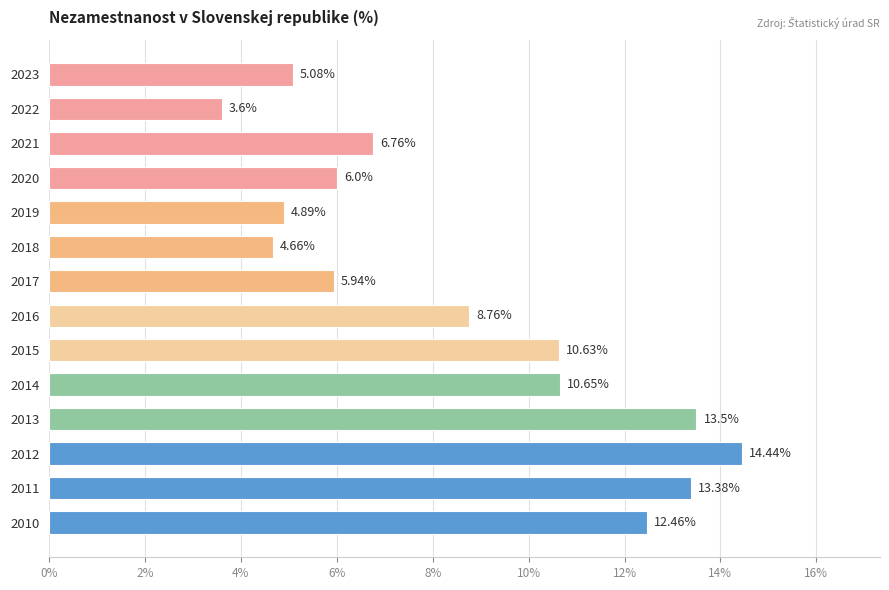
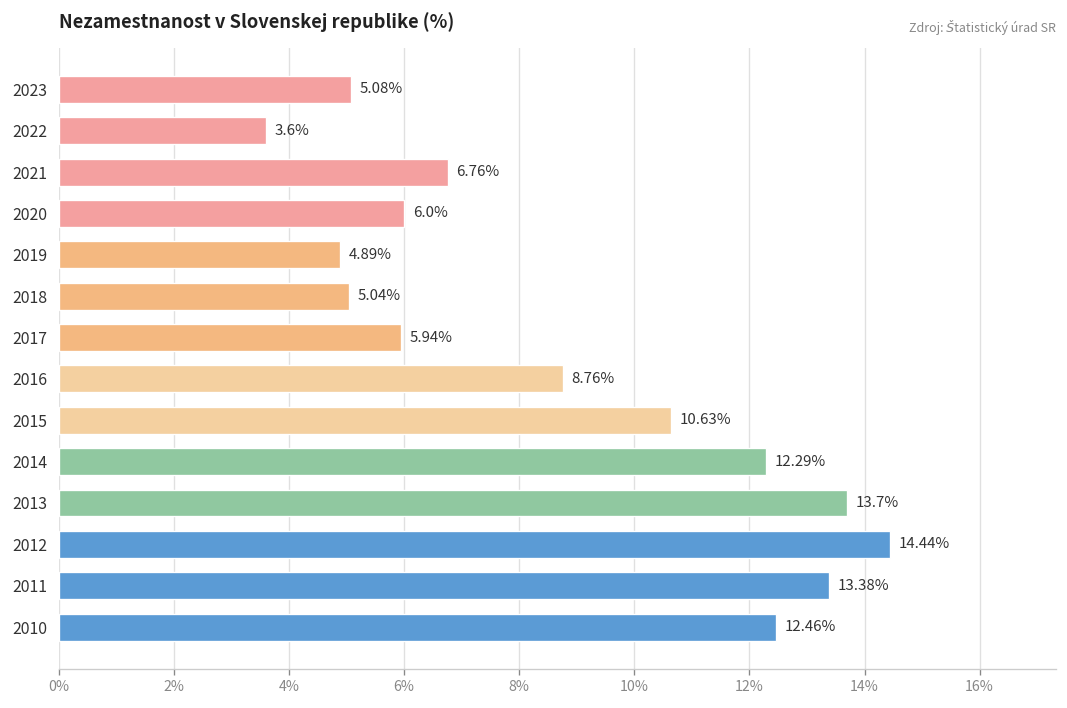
  {
    "2023": "5.08%",
    "2022": "3.6%",
    "2021": "6.76%",
    "2020": "6.0%",
    "2019": "4.89%",
-   "2018": "4.66%",
+   "2018": "5.04%",
    "2017": "5.94%",
    "2016": "8.76%",
    "2015": "10.63%",
-   "2014": "10.65%",
-   "2013": "13.5%",
+   "2014": "12.29%",
+   "2013": "13.7%",
    "2012": "14.44%",
    "2011": "13.38%",
    "2010": "12.46%"
  }
